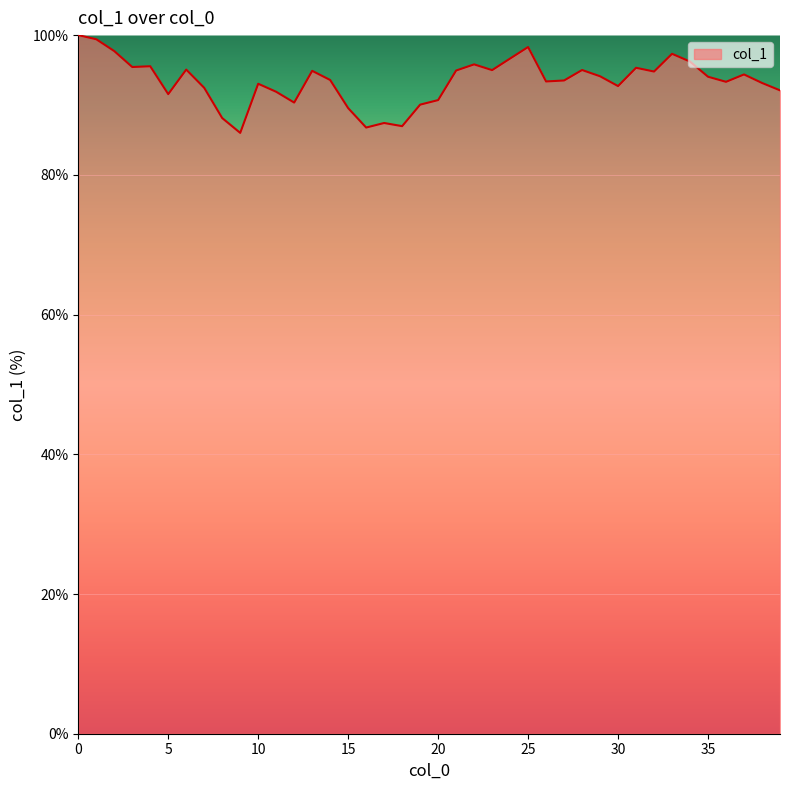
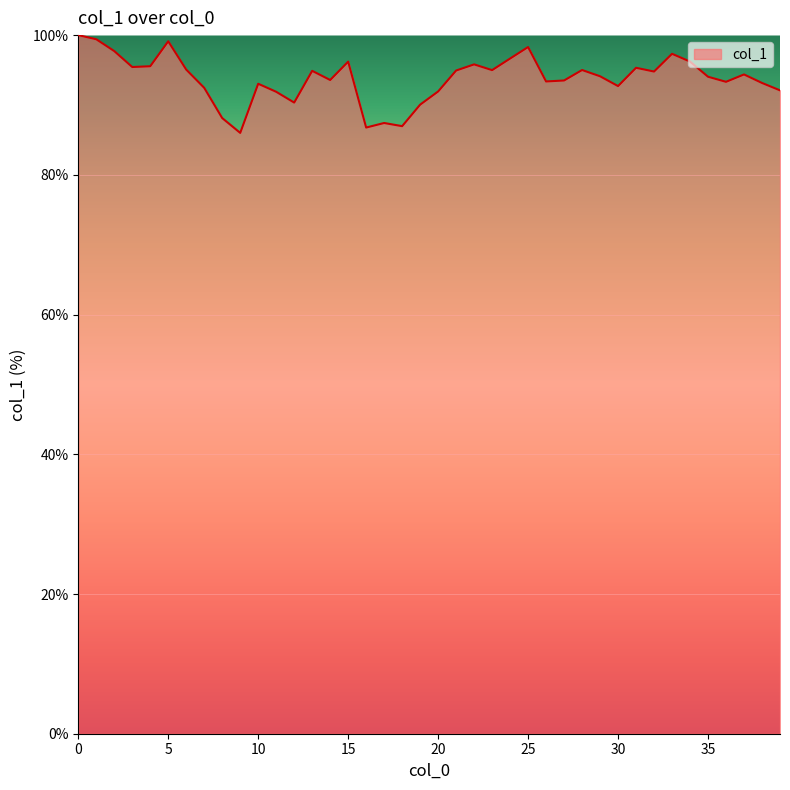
  {
    "0": "100%",
-   "5": "92%",
+   "5": "99%",
    "10": "93%",
-   "15": "90%",
-   "20": "91%",
+   "15": "96%",
+   "20": "92%",
    "25": "98%",
    "30": "93%",
    "35": "94%"
  }
